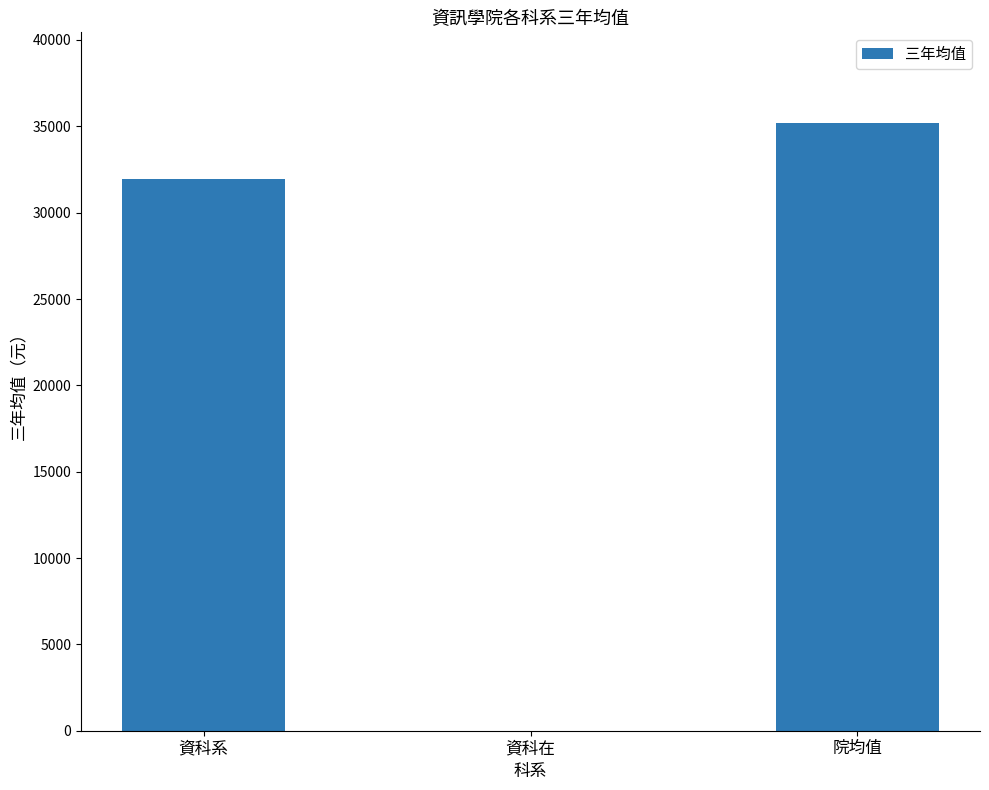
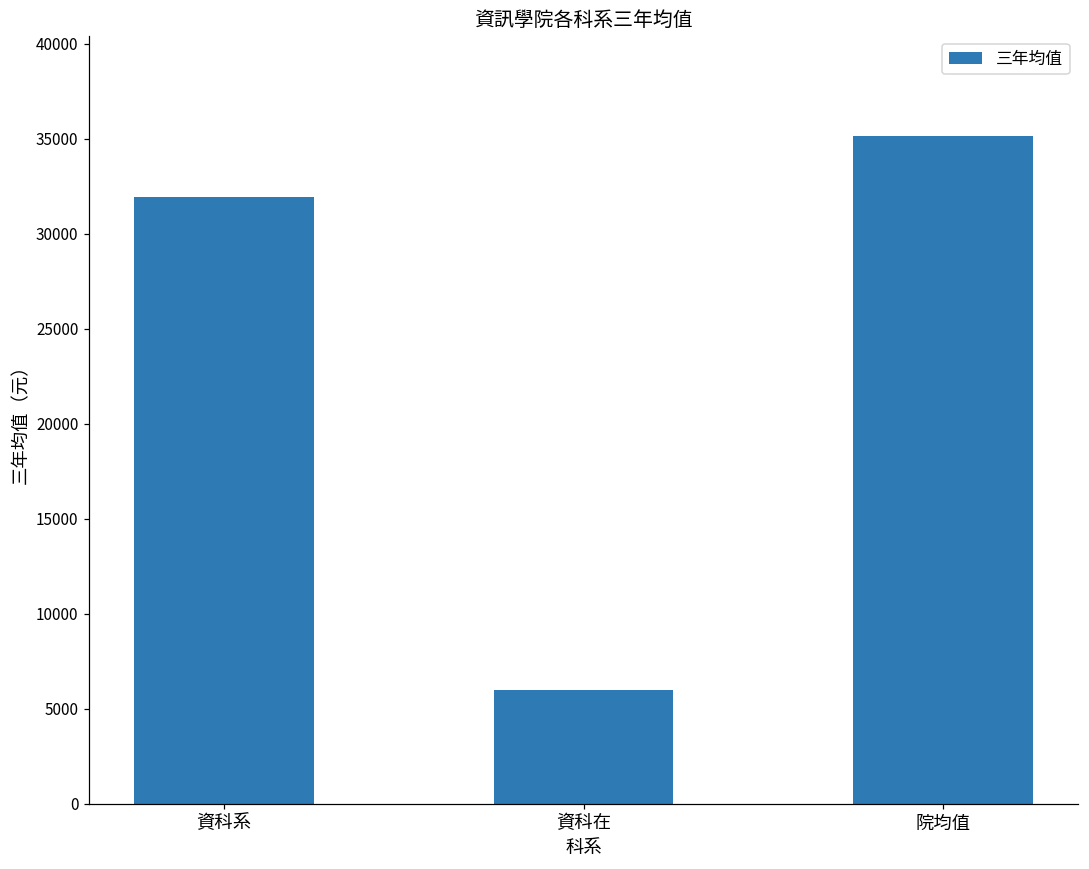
  {
    "資科系": 31900,
-   "資科在": 0,
+   "資科在": 6000,
    "院均值": 35200
  }
